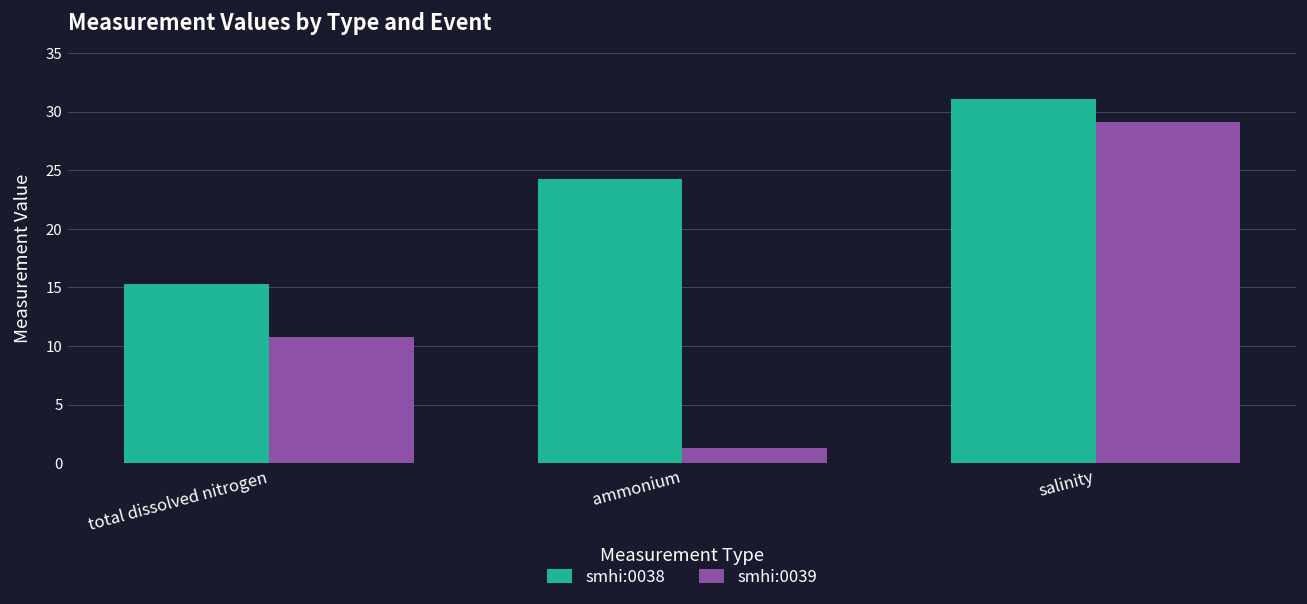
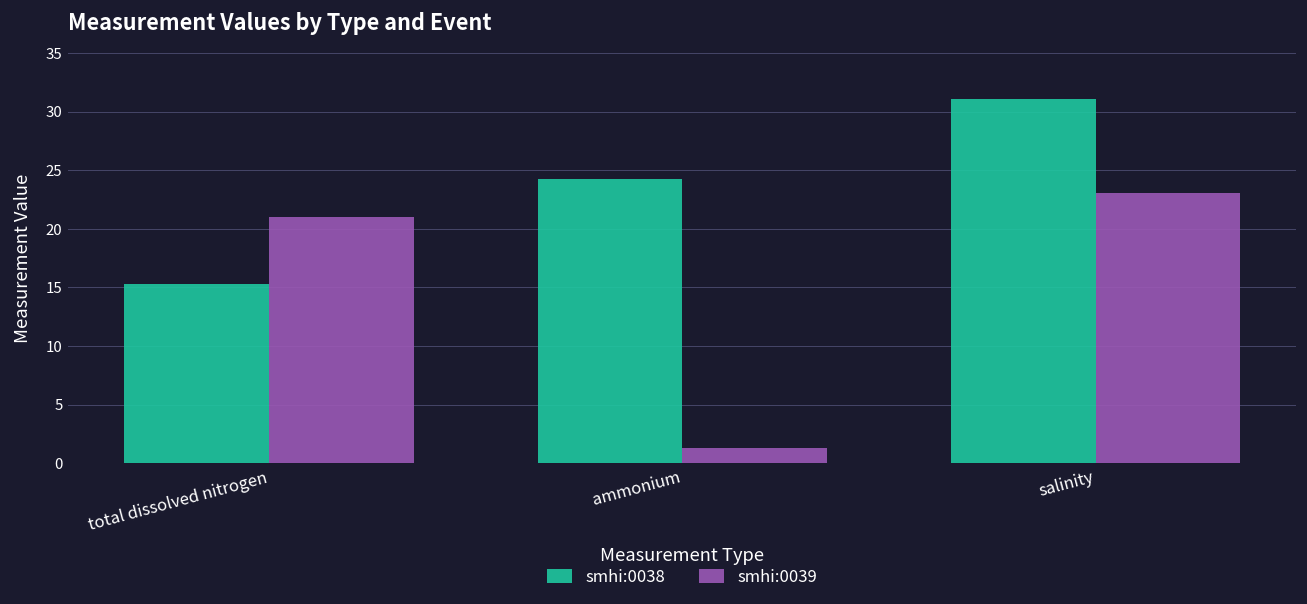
  {
    "smhi:0038": {
      "total dissolved nitrogen": 15,
      "ammonium": 24,
      "salinity": 31
    },
    "smhi:0039": {
-     "total dissolved nitrogen": 11,
+     "total dissolved nitrogen": 21,
      "ammonium": 1,
-     "salinity": 29
+     "salinity": 23
    }
  }
